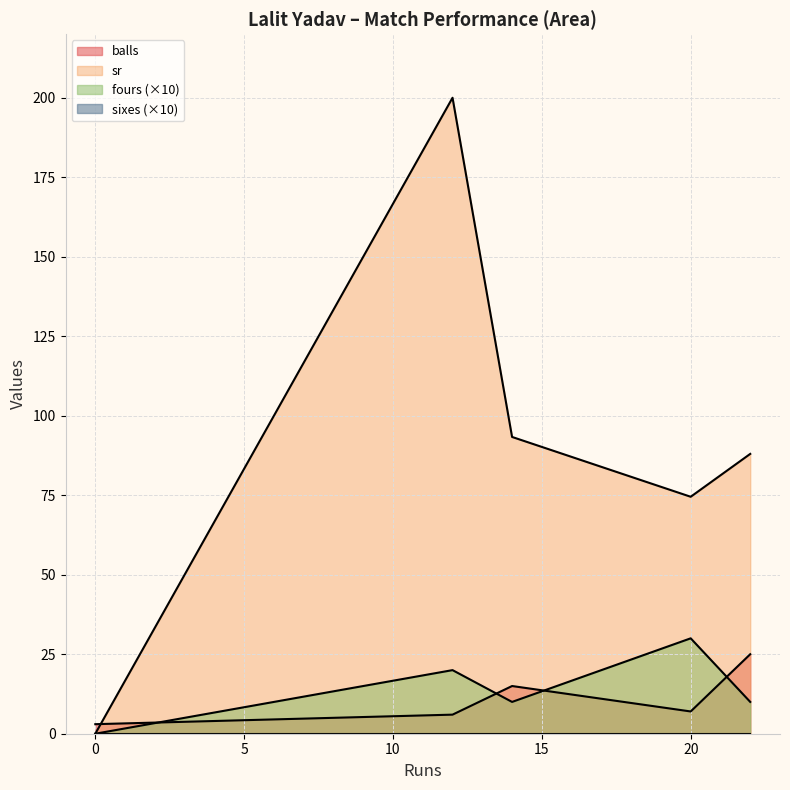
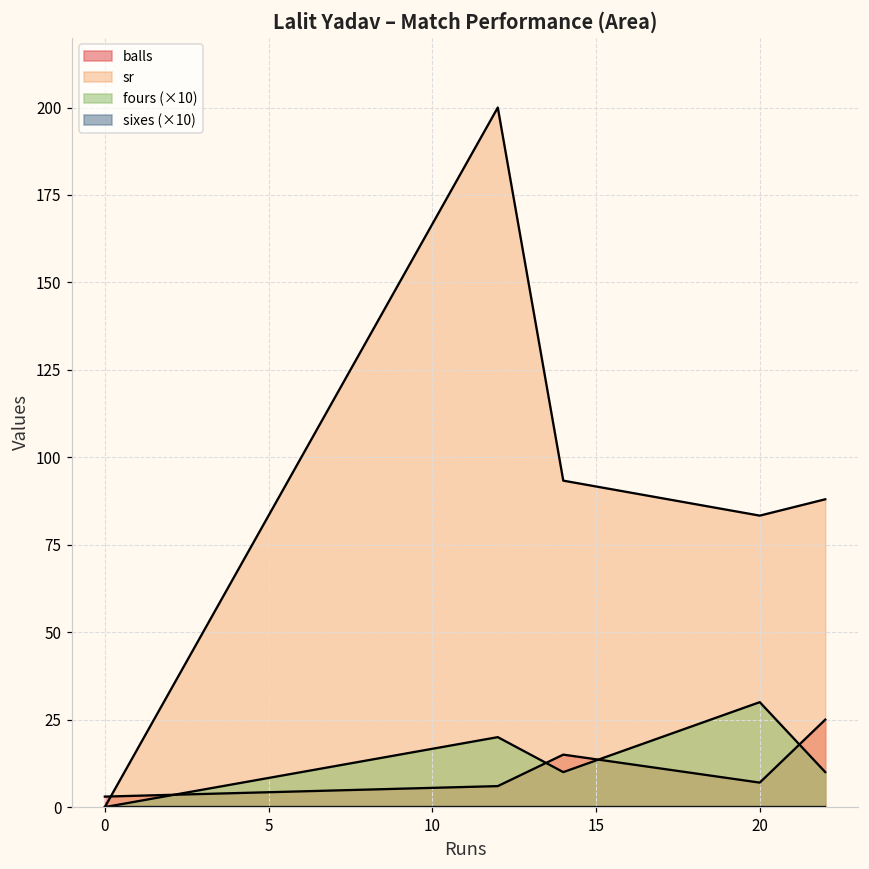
  {
    "balls": {
      "0": 3,
      "20": 7
    },
    "sr": {
-     "20": 75
+     "20": 83
    },
    "fours (×10)": {
      "20": 30
    },
    "sixes (×10)": {
      "20": 0
    }
  }
